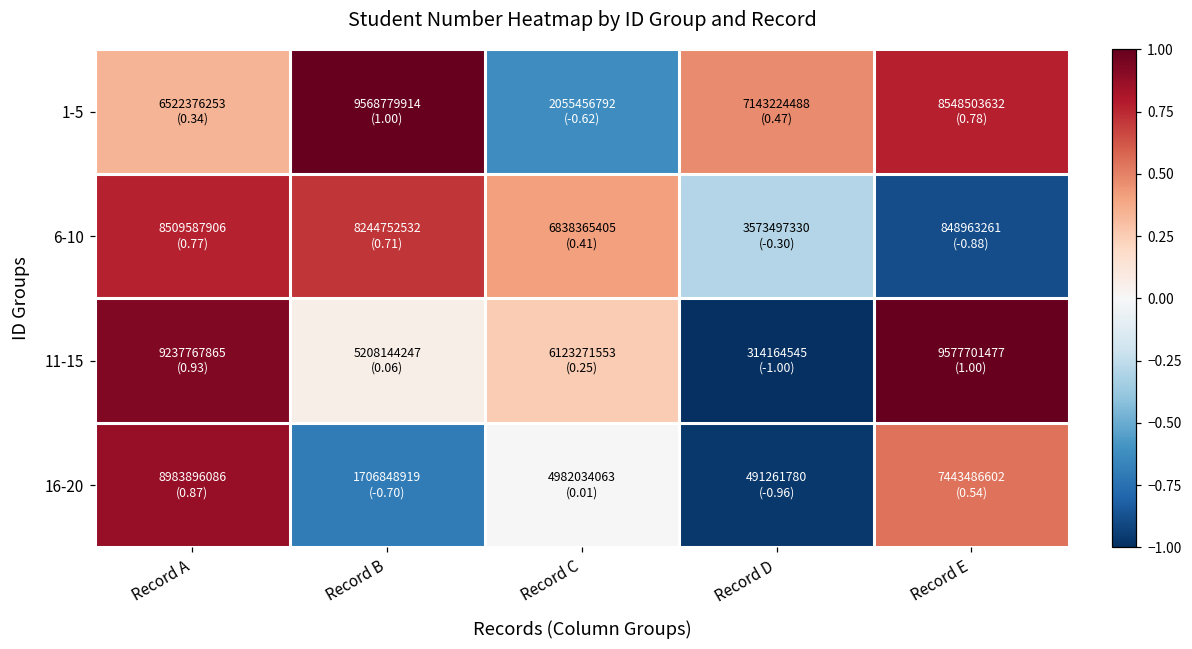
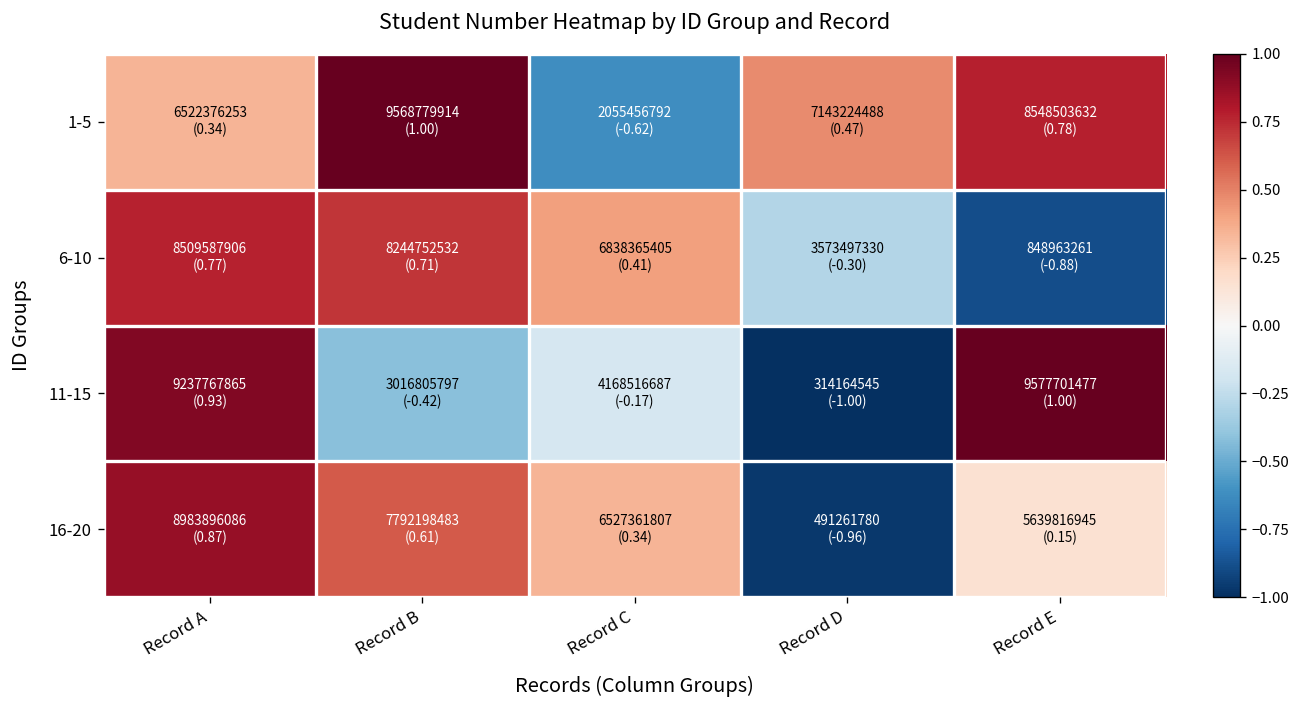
  {
    "11-15": {
-     "Record B": "5208144247 (0.06)",
-     "Record C": "6123271553 (0.25)"
+     "Record B": "3016805797 (-0.42)",
+     "Record C": "4168516687 (-0.17)"
    },
    "16-20": {
-     "Record B": "1706848919 (-0.70)",
-     "Record C": "4982034063 (0.01)",
-     "Record E": "7443486602 (0.54)"
+     "Record B": "7792198483 (0.61)",
+     "Record C": "6527361807 (0.34)",
+     "Record E": "5639816945 (0.15)"
    }
  }
